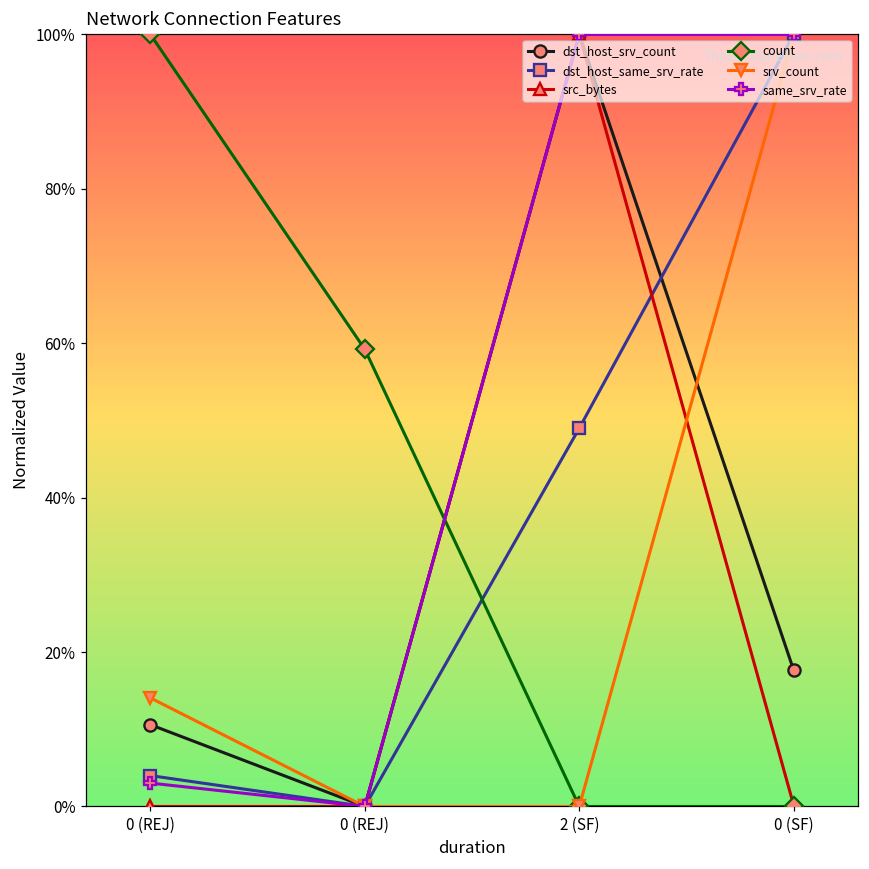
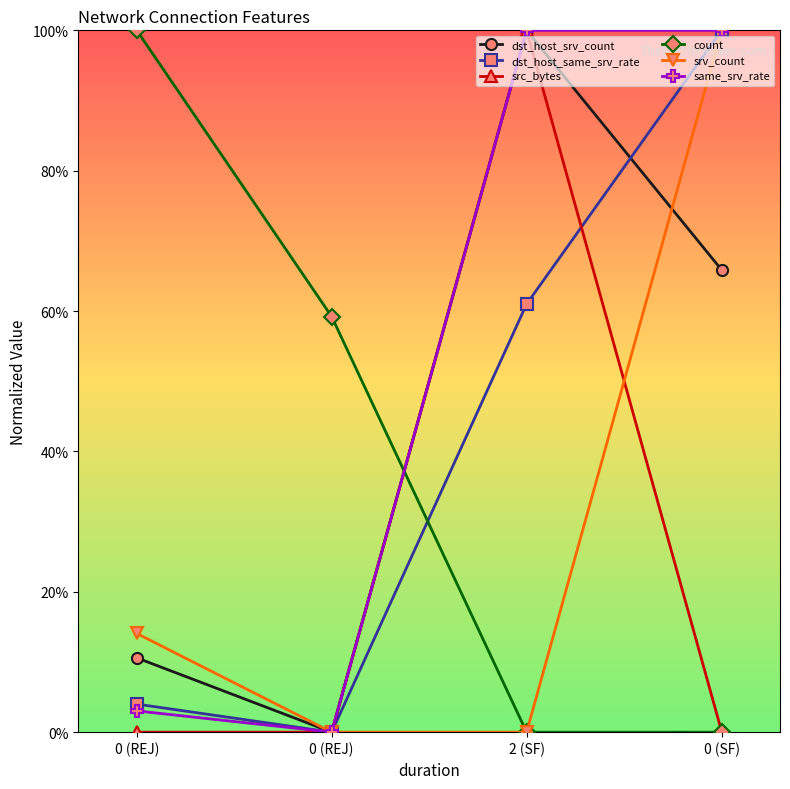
  {
    "dst_host_srv_count": {
-     "0 (SF)": "18%"
+     "0 (SF)": "66%"
    },
    "dst_host_same_srv_rate": {
-     "2 (SF)": "49%"
+     "2 (SF)": "61%"
    }
  }
